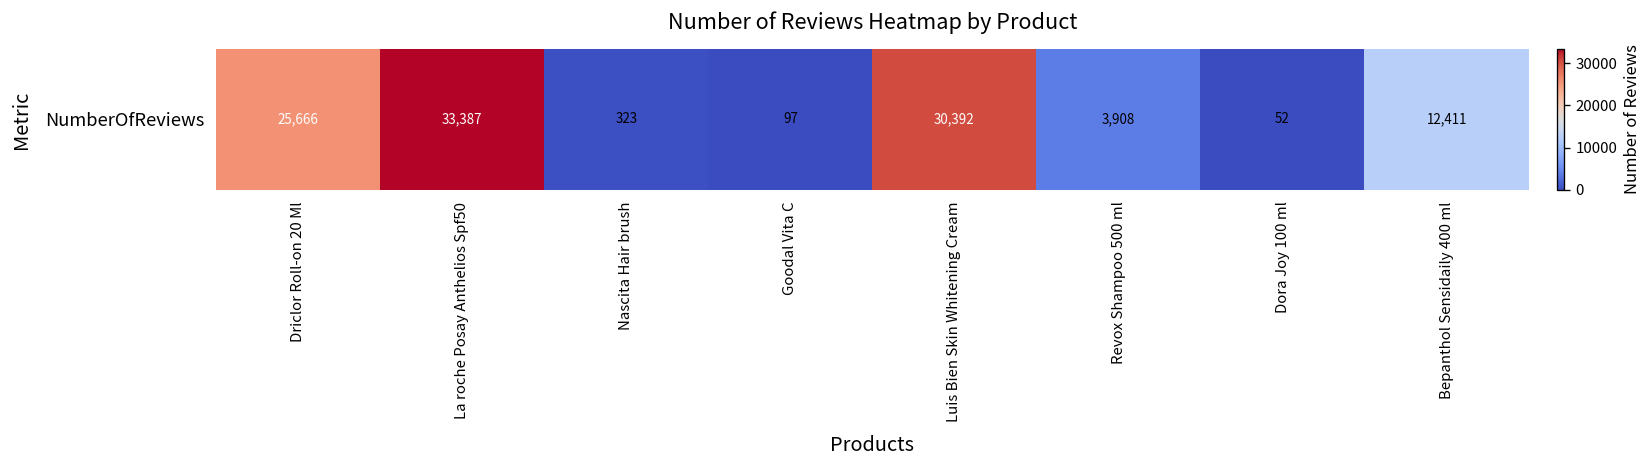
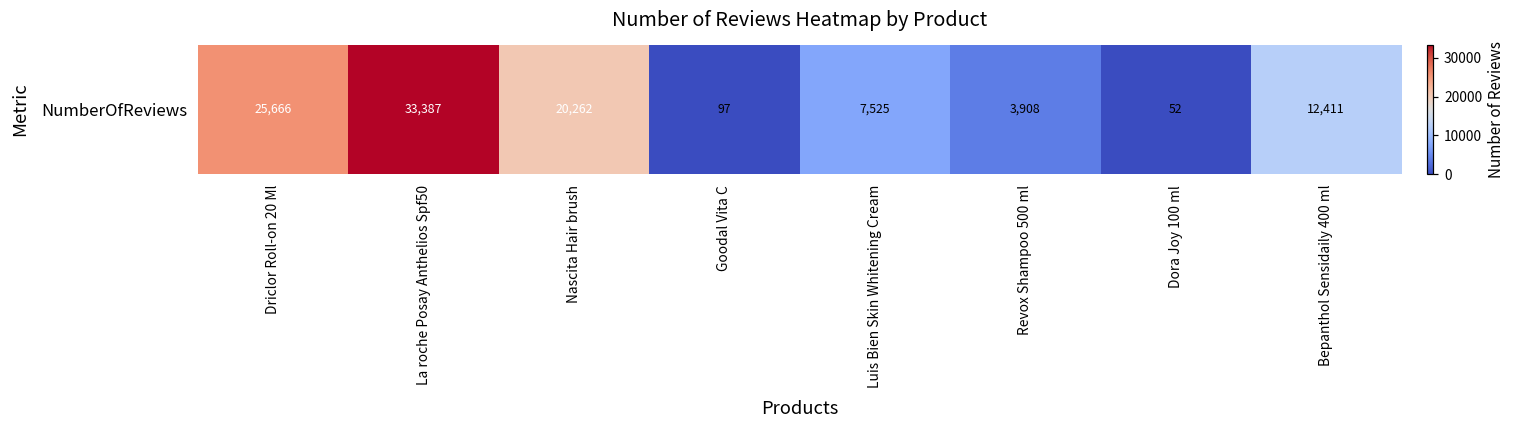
  {
    "NumberOfReviews": {
      "Driclor Roll-on 20 Ml": "25,666",
      "La roche Posay Anthelios Spf50": "33,387",
-     "Nascita Hair brush": "323",
+     "Nascita Hair brush": "20,262",
      "Goodal Vita C": "97",
-     "Luis Bien Skin Whitening Cream": "30,392",
+     "Luis Bien Skin Whitening Cream": "7,525",
      "Revox Shampoo 500 ml": "3,908",
      "Dora Joy 100 ml": "52",
      "Bepanthol Sensidaily 400 ml": "12,411"
    }
  }
